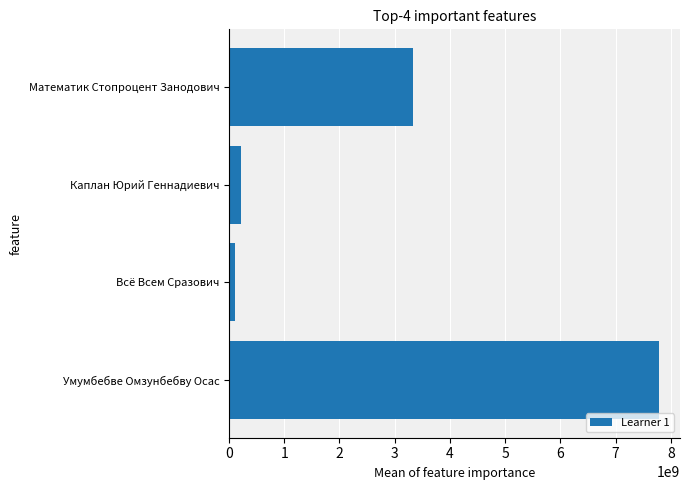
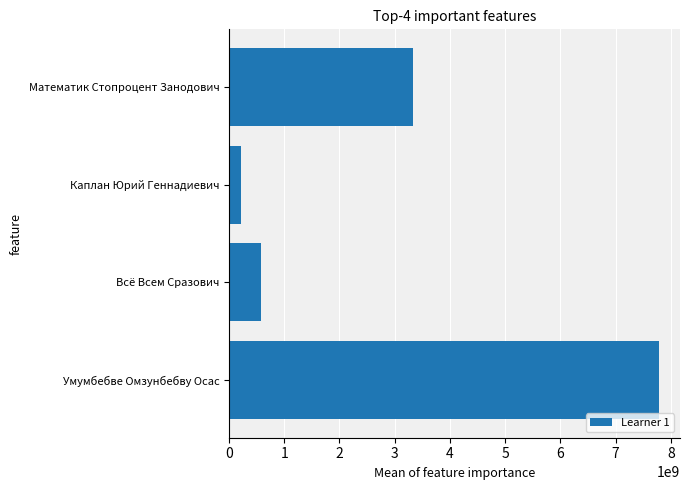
  {
    "Математик Стопроцент Занодович": 3300000000,
    "Каплан Юрий Геннадиевич": 200000000,
-   "Всё Всем Сразович": 100000000,
+   "Всё Всем Сразович": 600000000,
    "Умумбебве Омзунбебву Осас": 7800000000
  }
